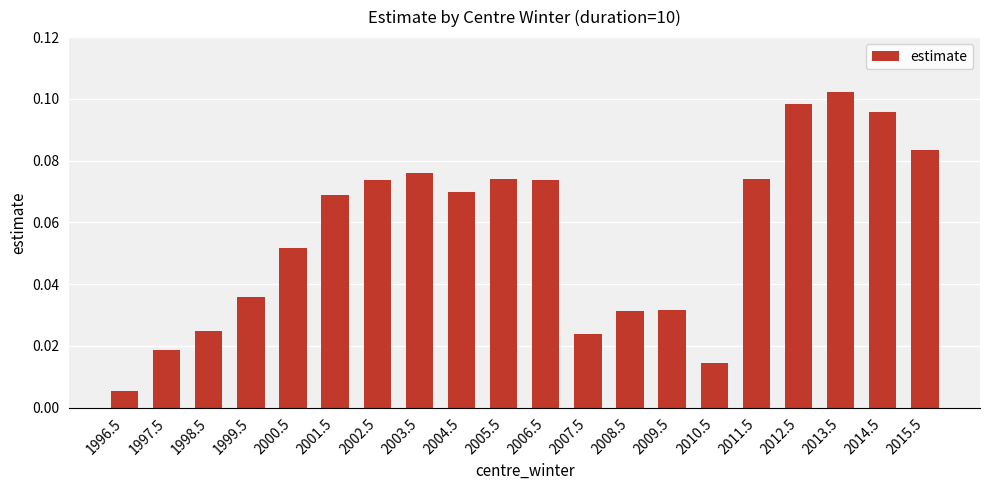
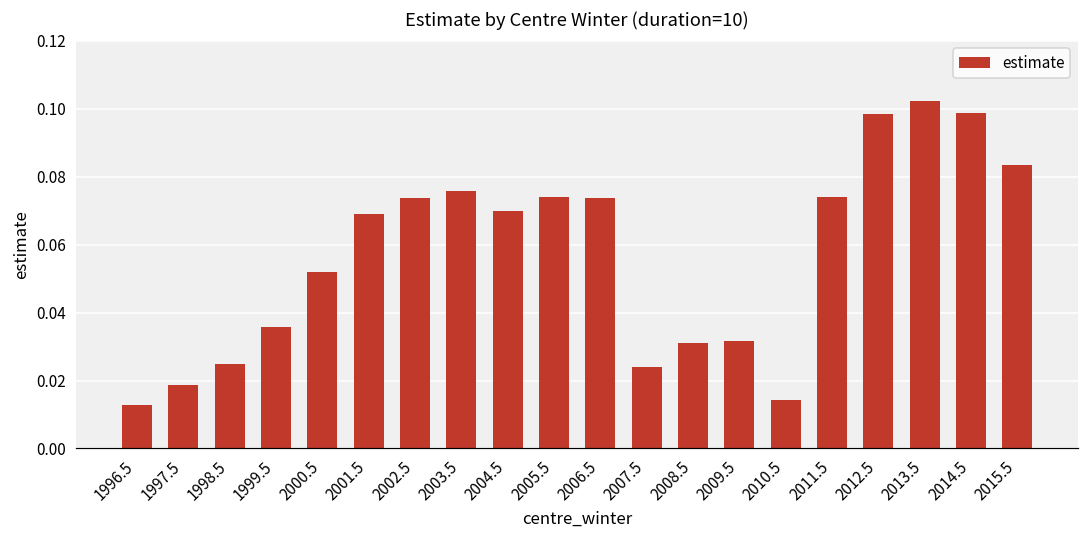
  {
-   "1996.5": 0.005,
+   "1996.5": 0.013,
    "1997.5": 0.019,
    "1998.5": 0.025,
    "1999.5": 0.036,
    "2000.5": 0.052,
    "2001.5": 0.069,
    "2002.5": 0.074,
    "2003.5": 0.076,
    "2004.5": 0.070,
    "2005.5": 0.074,
    "2006.5": 0.074,
    "2007.5": 0.024,
    "2008.5": 0.031,
    "2009.5": 0.032,
    "2010.5": 0.014,
    "2011.5": 0.074,
    "2012.5": 0.098,
    "2013.5": 0.102,
-   "2014.5": 0.096,
+   "2014.5": 0.099,
    "2015.5": 0.084
  }
